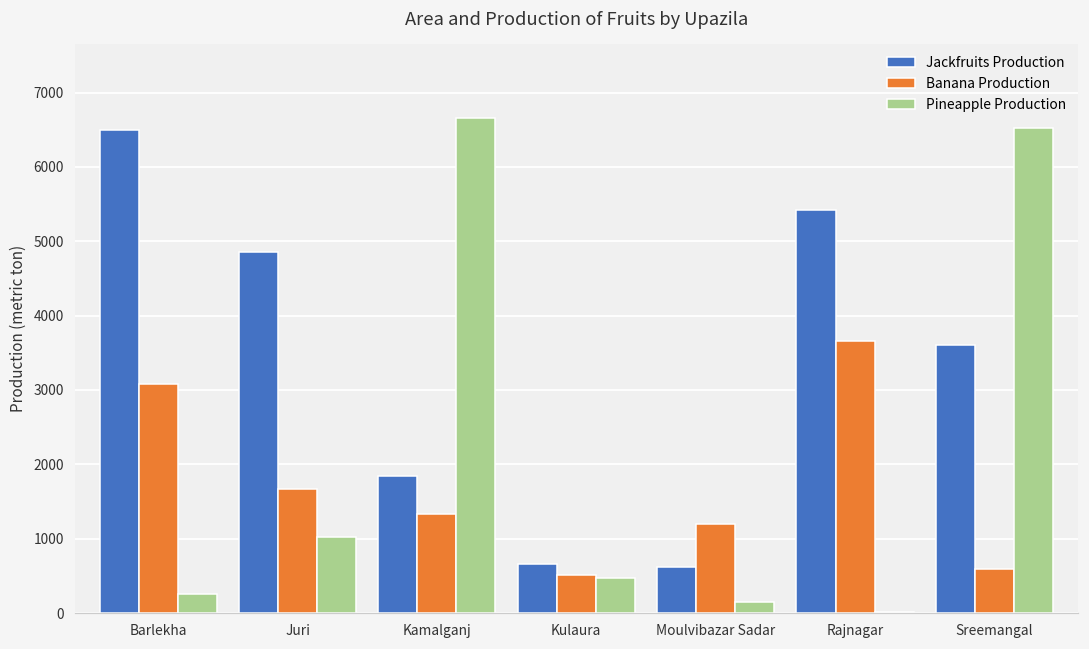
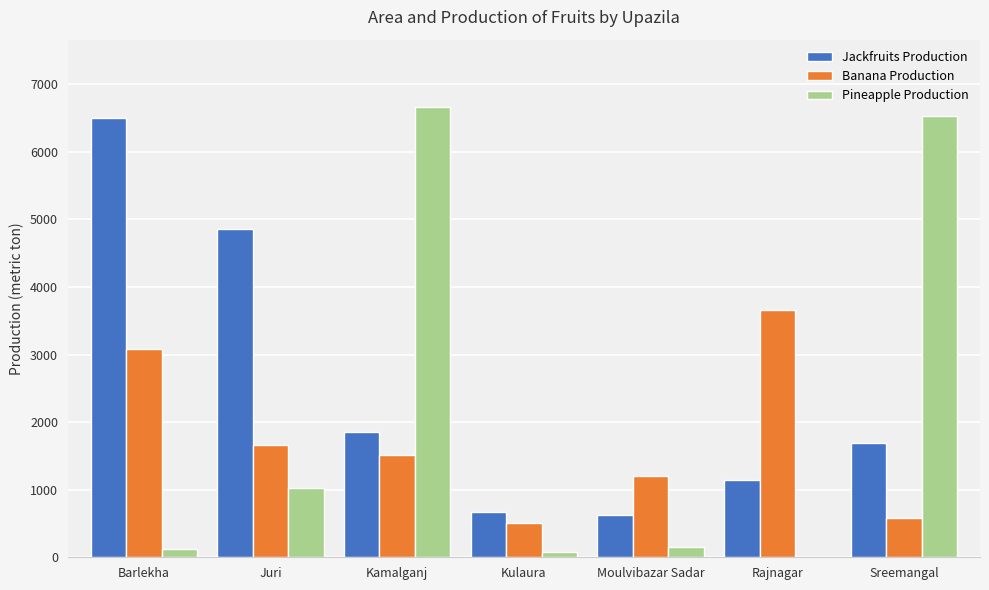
  {
    "Jackfruits Production": {
      "Barlekha": 6500,
      "Juri": 4900,
      "Kamalganj": 1800,
      "Kulaura": 700,
      "Moulvibazar Sadar": 600,
-     "Rajnagar": 5400,
-     "Sreemangal": 3600
+     "Rajnagar": 1200,
+     "Sreemangal": 1700
    },
    "Banana Production": {
      "Barlekha": 3100,
      "Juri": 1700,
-     "Kamalganj": 1300,
+     "Kamalganj": 1500,
      "Kulaura": 500,
      "Moulvibazar Sadar": 1200,
      "Rajnagar": 3700,
      "Sreemangal": 600
    },
    "Pineapple Production": {
-     "Barlekha": 300,
+     "Barlekha": 100,
      "Juri": 1000,
      "Kamalganj": 6700,
-     "Kulaura": 500,
+     "Kulaura": 100,
      "Moulvibazar Sadar": 200,
      "Sreemangal": 6500
    }
  }
